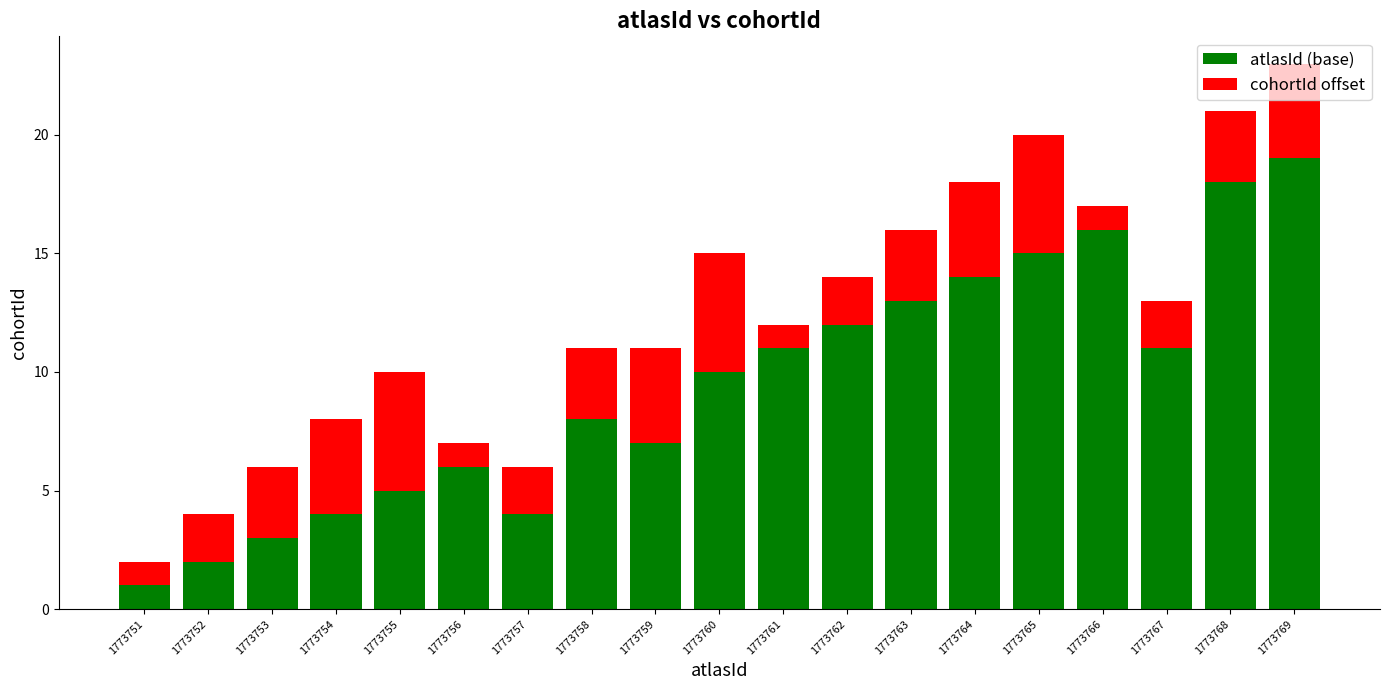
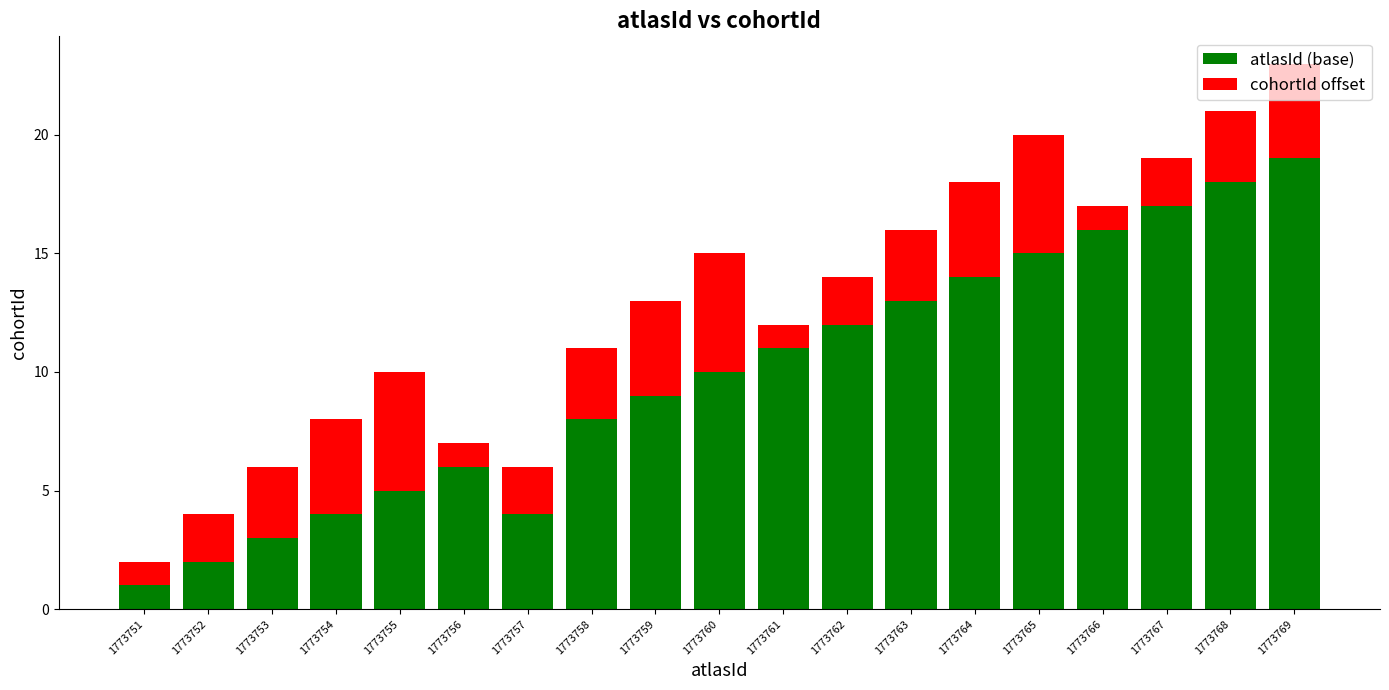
  {
    "atlasId (base)": {
      "1773751": 1.0,
      "1773752": 2.0,
      "1773753": 3.0,
      "1773754": 4.0,
      "1773755": 5.0,
      "1773756": 6.0,
      "1773757": 4.0,
      "1773758": 8.0,
-     "1773759": 7.0,
+     "1773759": 9.0,
      "1773760": 10.0,
      "1773761": 11.0,
      "1773762": 12.0,
      "1773763": 13.0,
      "1773764": 14.0,
      "1773765": 15.0,
      "1773766": 16.0,
-     "1773767": 11.0,
+     "1773767": 17.0,
      "1773768": 18.0,
      "1773769": 19.0
    },
    "cohortId offset": {
      "1773751": 1.0,
      "1773752": 2.0,
      "1773753": 3.0,
      "1773754": 4.0,
      "1773755": 5.0,
      "1773756": 1.0,
      "1773757": 2.0,
      "1773758": 3.0,
      "1773759": 4.0,
      "1773760": 5.0,
      "1773761": 1.0,
      "1773762": 2.0,
      "1773763": 3.0,
      "1773764": 4.0,
      "1773765": 5.0,
      "1773766": 1.0,
      "1773767": 2.0,
      "1773768": 3.0
    }
  }
